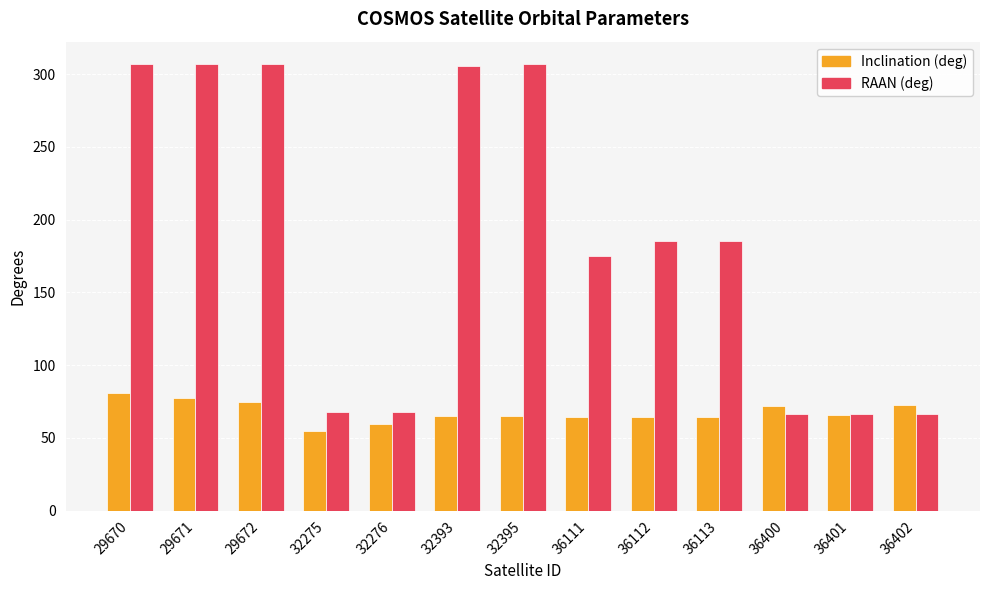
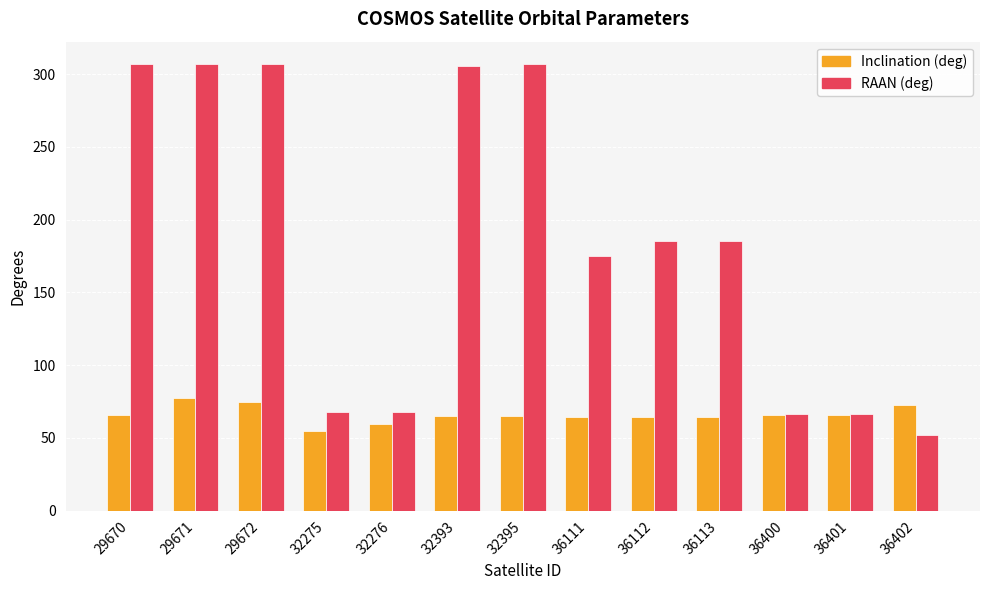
  {
    "Inclination (deg)": {
-     "29670": 81,
+     "29670": 65,
      "29671": 77,
      "29672": 75,
      "32275": 54,
      "32276": 59,
      "32393": 65,
      "32395": 65,
      "36111": 64,
      "36112": 64,
      "36113": 64,
-     "36400": 72,
+     "36400": 65,
      "36401": 65,
      "36402": 72
    },
    "RAAN (deg)": {
      "29670": 307,
      "29671": 307,
      "29672": 307,
      "32275": 67,
      "32276": 68,
      "32393": 306,
      "32395": 307,
      "36111": 175,
      "36112": 185,
      "36113": 185,
      "36400": 67,
      "36401": 67,
-     "36402": 67
+     "36402": 52
    }
  }
